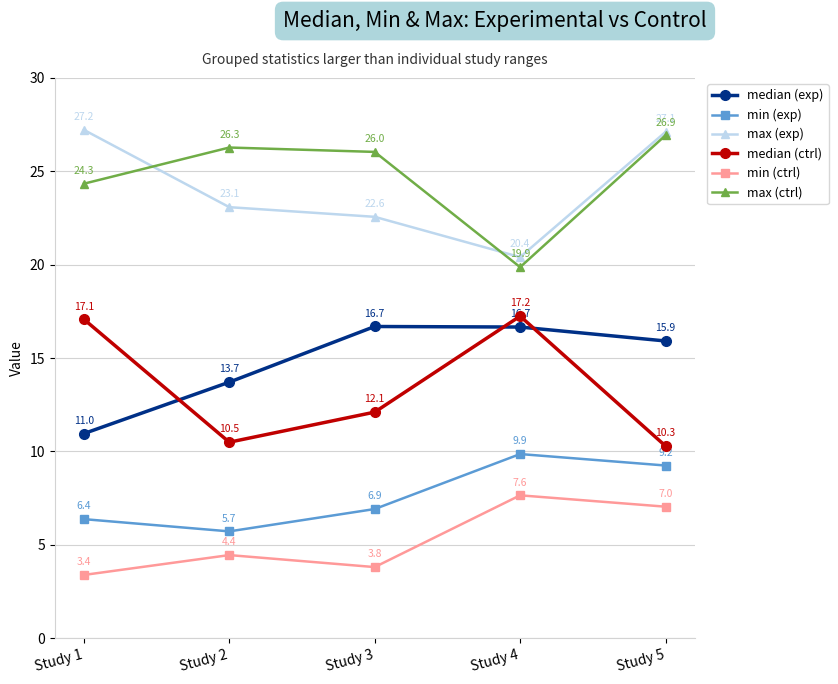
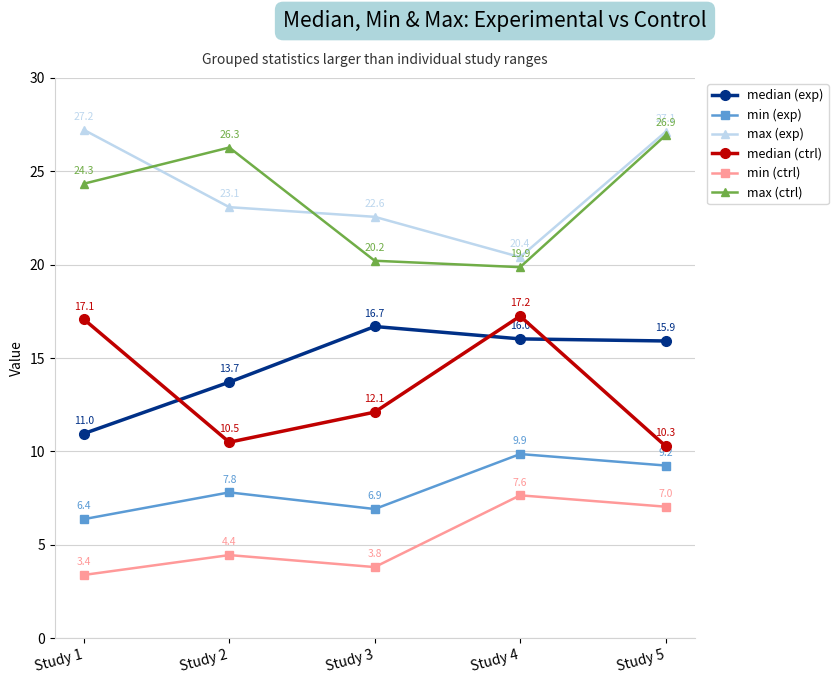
  {
    "median (exp)": {
      "Study 1": 11.0,
      "Study 2": 13.7,
      "Study 3": 16.7,
-     "Study 4": 16.7,
+     "Study 4": 16.0,
      "Study 5": 15.9
    },
    "min (exp)": {
      "Study 1": 6.4,
-     "Study 2": 5.7,
+     "Study 2": 7.8,
      "Study 3": 6.9,
      "Study 4": 9.9
    },
    "max (exp)": {
      "Study 1": 27.2,
      "Study 2": 23.1,
      "Study 3": 22.6,
      "Study 4": 20.4
    },
    "median (ctrl)": {
      "Study 1": 17.1,
      "Study 2": 10.5,
      "Study 3": 12.1,
      "Study 4": 17.2,
      "Study 5": 10.3
    },
    "min (ctrl)": {
      "Study 1": 3.4,
      "Study 2": 4.4,
      "Study 3": 3.8,
      "Study 4": 7.6,
      "Study 5": 7.0
    },
    "max (ctrl)": {
      "Study 1": 24.3,
      "Study 2": 26.3,
-     "Study 3": 26.0
+     "Study 3": 20.2
    }
  }
